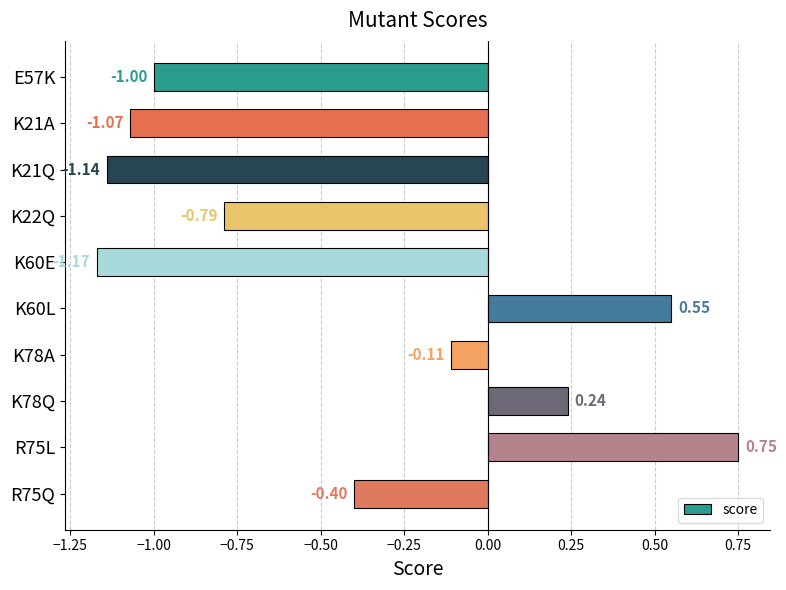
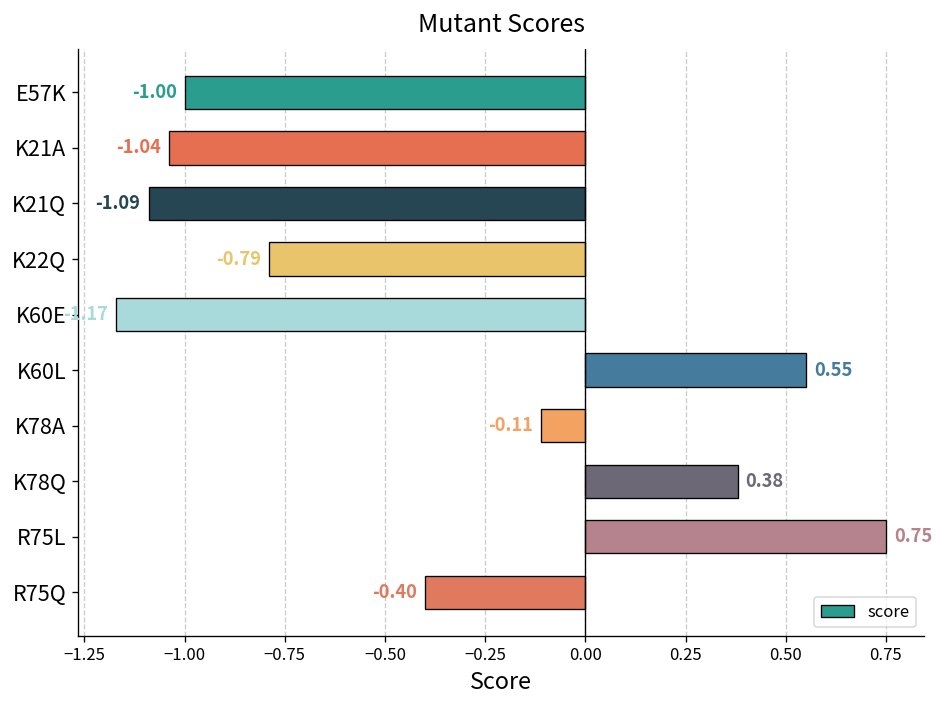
  {
    "E57K": -1.00,
-   "K21A": -1.07,
-   "K21Q": -1.14,
+   "K21A": -1.04,
+   "K21Q": -1.09,
    "K22Q": -0.79,
    "K60E": -1.17,
    "K60L": 0.55,
    "K78A": -0.11,
-   "K78Q": 0.24,
+   "K78Q": 0.38,
    "R75L": 0.75,
    "R75Q": -0.40
  }
